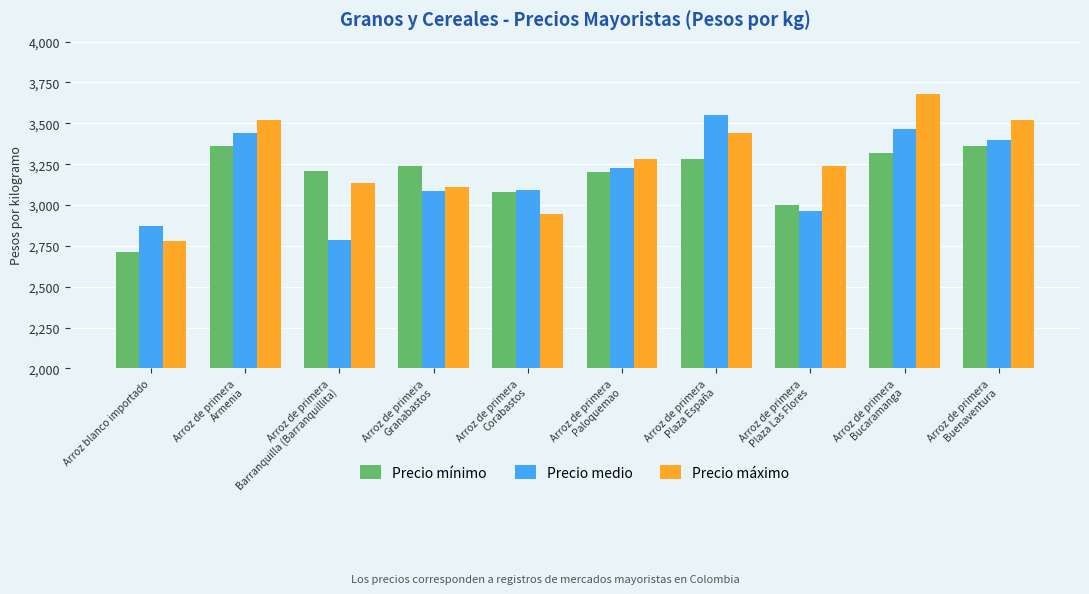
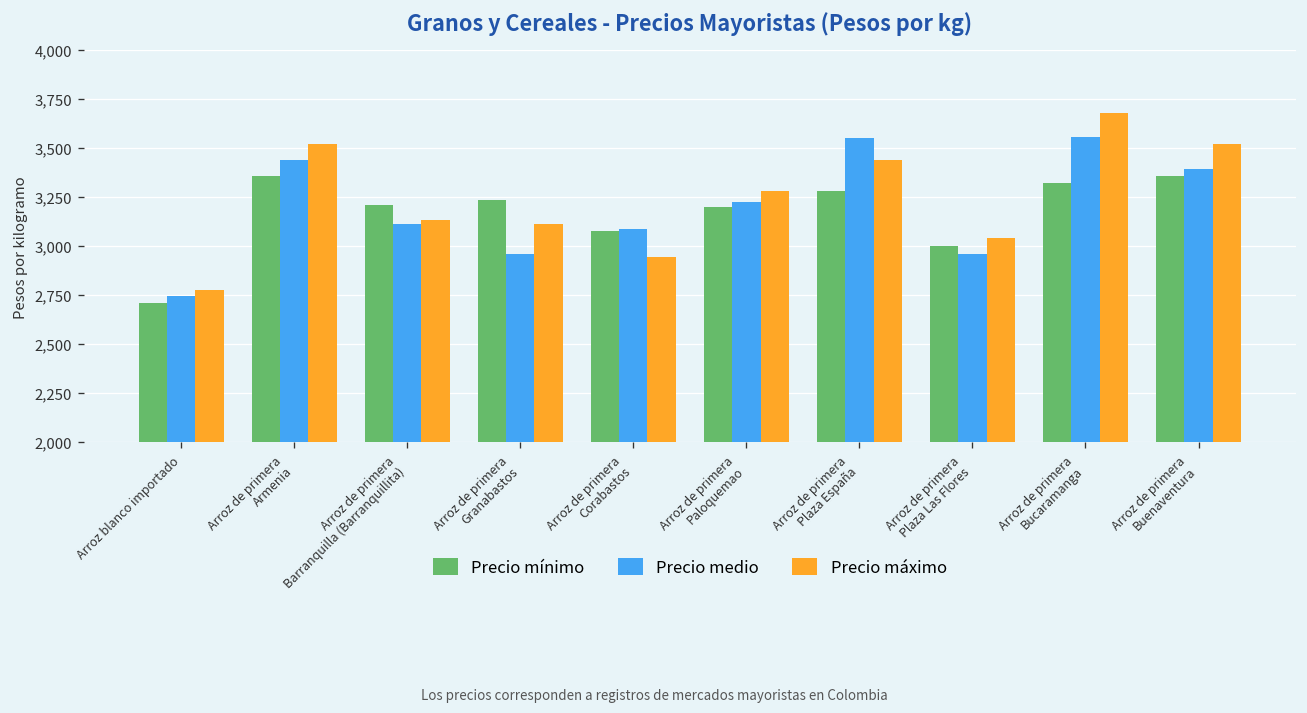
  {
    "Precio mínimo": {
      "Arroz blanco importado": "2,710",
      "Arroz de primera Armenia": "3,360",
      "Arroz de primera Barranquilla (Barranquillita)": "3,210",
      "Arroz de primera Granabastos": "3,240",
      "Arroz de primera Corabastos": "3,080",
      "Arroz de primera Paloquemao": "3,200",
      "Arroz de primera Plaza España": "3,280",
      "Arroz de primera Plaza Las Flores": "3,000",
      "Arroz de primera Bucaramanga": "3,320",
      "Arroz de primera Buenaventura": "3,360"
    },
    "Precio medio": {
-     "Arroz blanco importado": "2,870",
+     "Arroz blanco importado": "2,740",
      "Arroz de primera Armenia": "3,440",
-     "Arroz de primera Barranquilla (Barranquillita)": "2,790",
-     "Arroz de primera Granabastos": "3,090",
+     "Arroz de primera Barranquilla (Barranquillita)": "3,110",
+     "Arroz de primera Granabastos": "2,960",
      "Arroz de primera Corabastos": "3,090",
      "Arroz de primera Paloquemao": "3,230",
      "Arroz de primera Plaza España": "3,550",
      "Arroz de primera Plaza Las Flores": "2,960",
-     "Arroz de primera Bucaramanga": "3,470",
+     "Arroz de primera Bucaramanga": "3,560",
      "Arroz de primera Buenaventura": "3,400"
    },
    "Precio máximo": {
      "Arroz blanco importado": "2,780",
      "Arroz de primera Armenia": "3,520",
      "Arroz de primera Barranquilla (Barranquillita)": "3,130",
      "Arroz de primera Granabastos": "3,110",
      "Arroz de primera Corabastos": "2,950",
      "Arroz de primera Paloquemao": "3,280",
      "Arroz de primera Plaza España": "3,440",
-     "Arroz de primera Plaza Las Flores": "3,240",
+     "Arroz de primera Plaza Las Flores": "3,040",
      "Arroz de primera Bucaramanga": "3,680",
      "Arroz de primera Buenaventura": "3,520"
    }
  }
